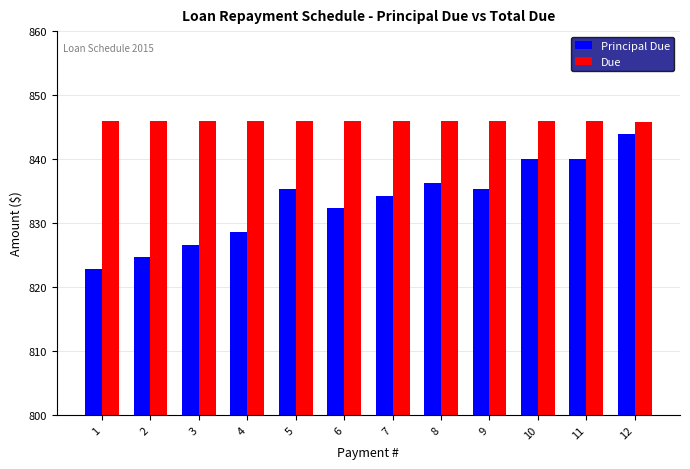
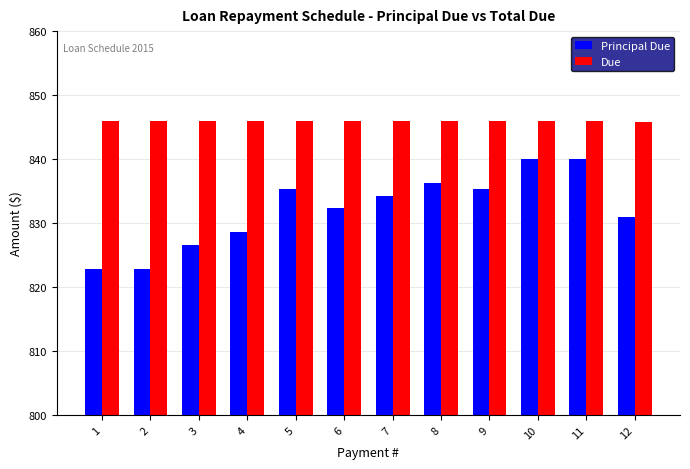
  {
    "Principal Due": {
      "1": 823,
-     "2": 825,
+     "2": 823,
      "3": 827,
      "4": 829,
      "5": 835,
      "6": 832,
      "7": 834,
      "8": 836,
      "9": 835,
      "10": 840,
      "11": 840,
-     "12": 844
+     "12": 831
    },
    "Due": {
      "1": 846,
      "2": 846,
      "3": 846,
      "4": 846,
      "5": 846,
      "6": 846,
      "7": 846,
      "8": 846,
      "9": 846,
      "10": 846,
      "11": 846,
      "12": 846
    }
  }
